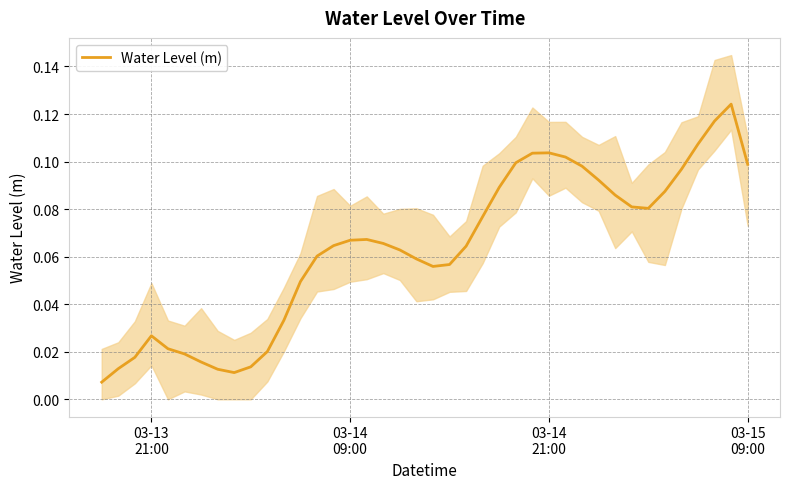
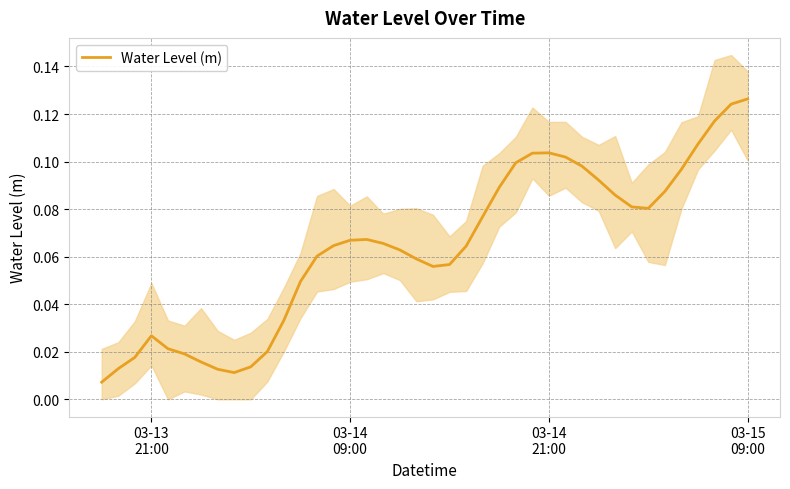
  {
    "Water Level (m)": {
      "03-13 21:00": 0.027,
      "03-14 09:00": 0.067,
      "03-14 21:00": 0.104,
-     "03-15 09:00": 0.099
+     "03-15 09:00": 0.126
    }
  }
